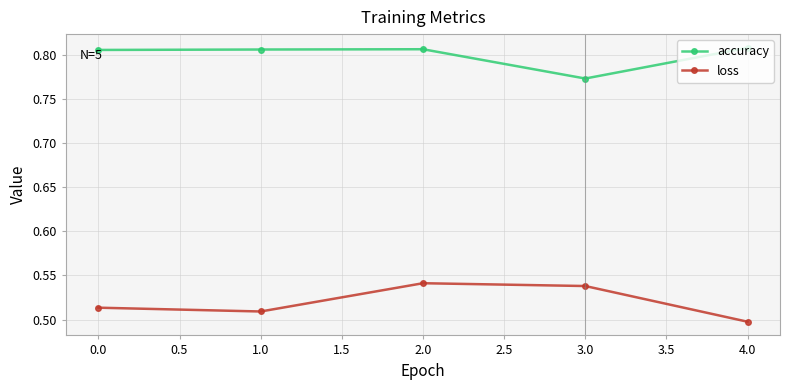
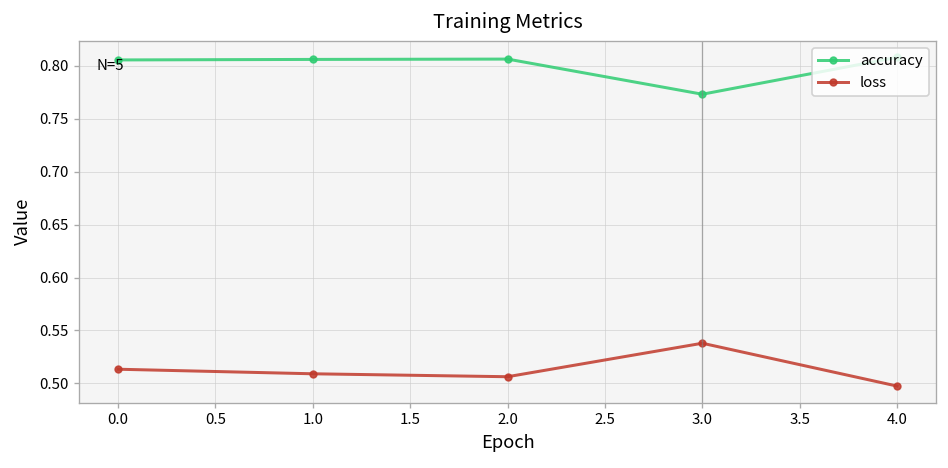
  {
    "accuracy": {
      "1.0": 0.81,
      "2.0": 0.81,
      "3.0": 0.77
    },
    "loss": {
      "0.0": 0.51,
      "1.0": 0.51,
-     "2.0": 0.54,
+     "2.0": 0.51,
      "3.0": 0.54,
      "4.0": 0.50
    }
  }
